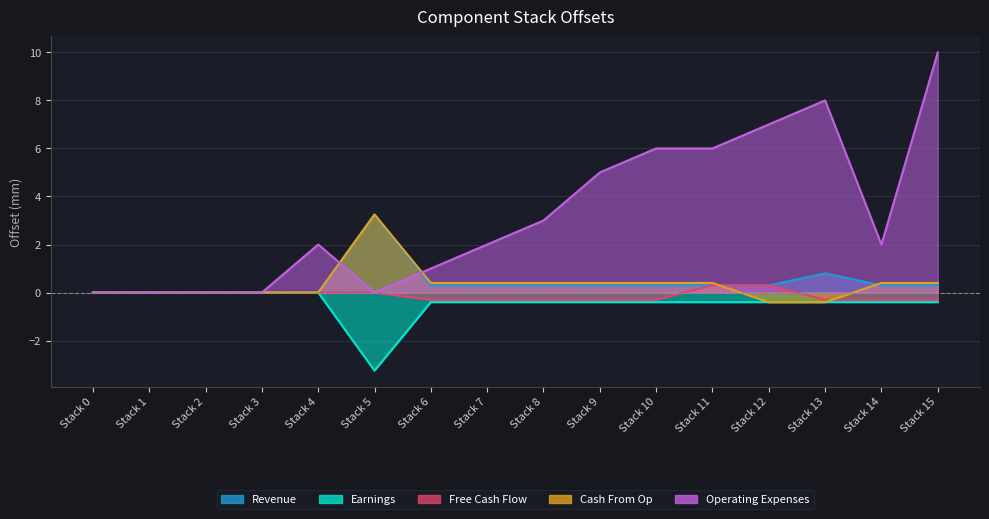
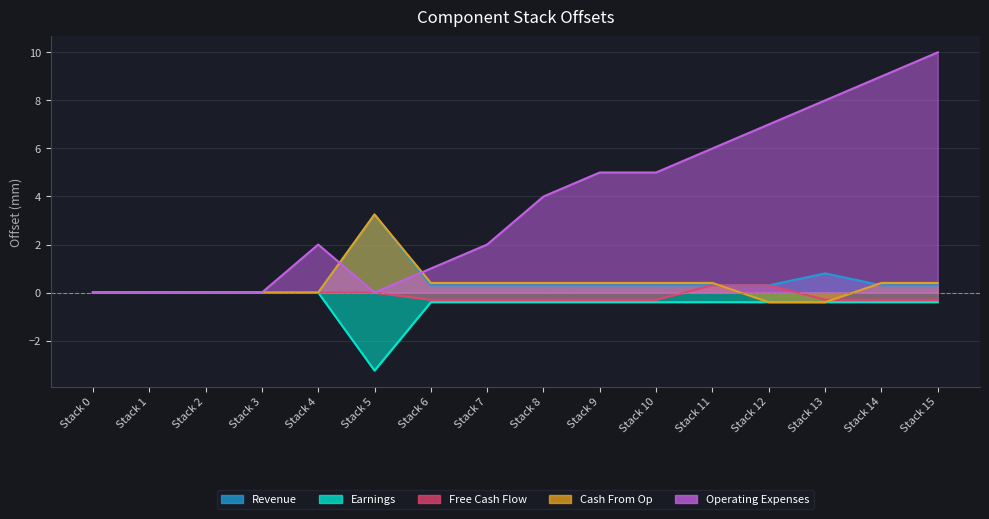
  {
    "Revenue": {
      "Stack 13": 0.8
    },
    "Operating Expenses": {
      "Stack 4": 2,
      "Stack 6": 1,
      "Stack 7": 2,
-     "Stack 8": 3,
+     "Stack 8": 4,
      "Stack 9": 5,
-     "Stack 10": 6,
+     "Stack 10": 5,
      "Stack 11": 6,
      "Stack 12": 7,
      "Stack 13": 8,
-     "Stack 14": 2,
+     "Stack 14": 9,
      "Stack 15": 10
    }
  }
